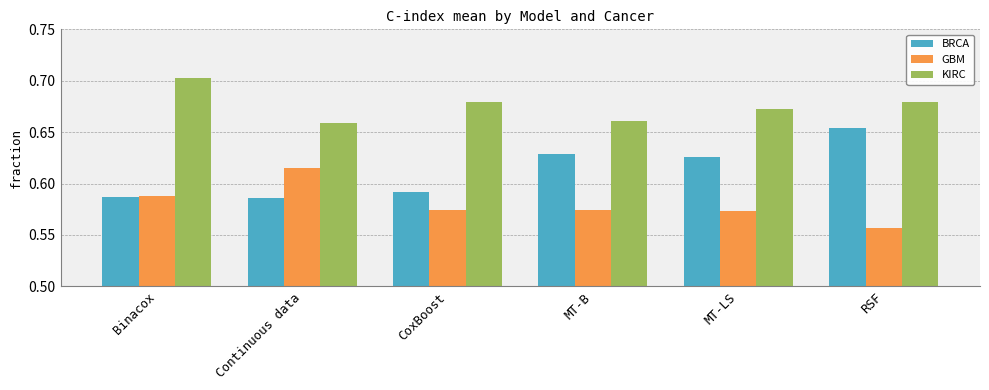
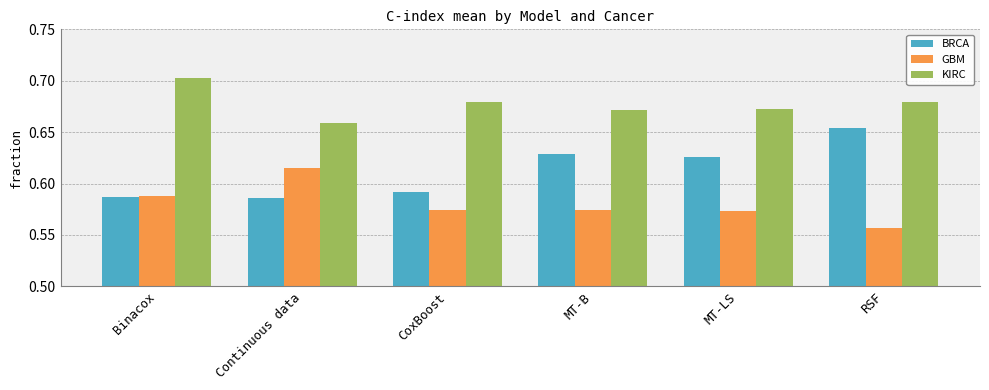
  {
    "BRCA": {
      "Binacox": 0.587,
      "Continuous data": 0.586,
      "CoxBoost": 0.592,
      "MT-B": 0.629,
      "MT-LS": 0.626,
      "RSF": 0.654
    },
    "GBM": {
      "Binacox": 0.588,
      "Continuous data": 0.615,
      "CoxBoost": 0.575,
      "MT-B": 0.574,
      "MT-LS": 0.573,
      "RSF": 0.557
    },
    "KIRC": {
      "Binacox": 0.702,
      "Continuous data": 0.659,
      "CoxBoost": 0.680,
-     "MT-B": 0.661,
+     "MT-B": 0.672,
      "MT-LS": 0.672,
      "RSF": 0.679
    }
  }
